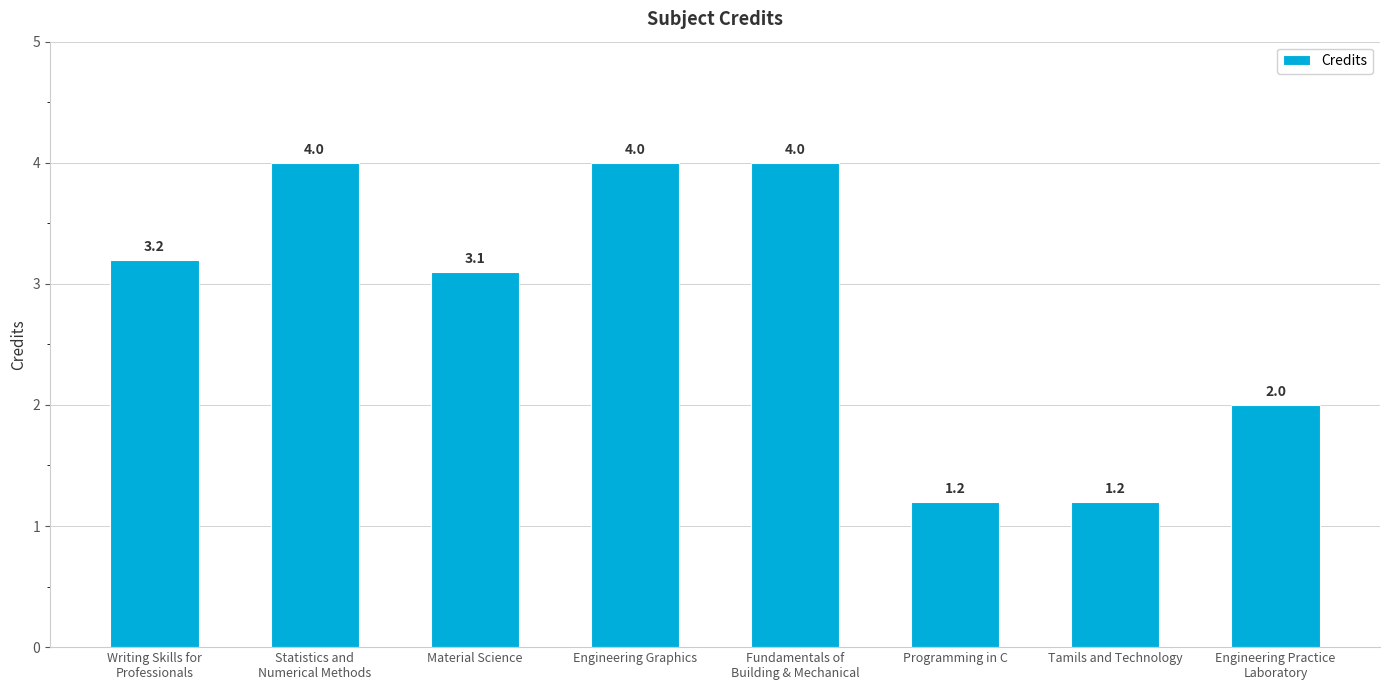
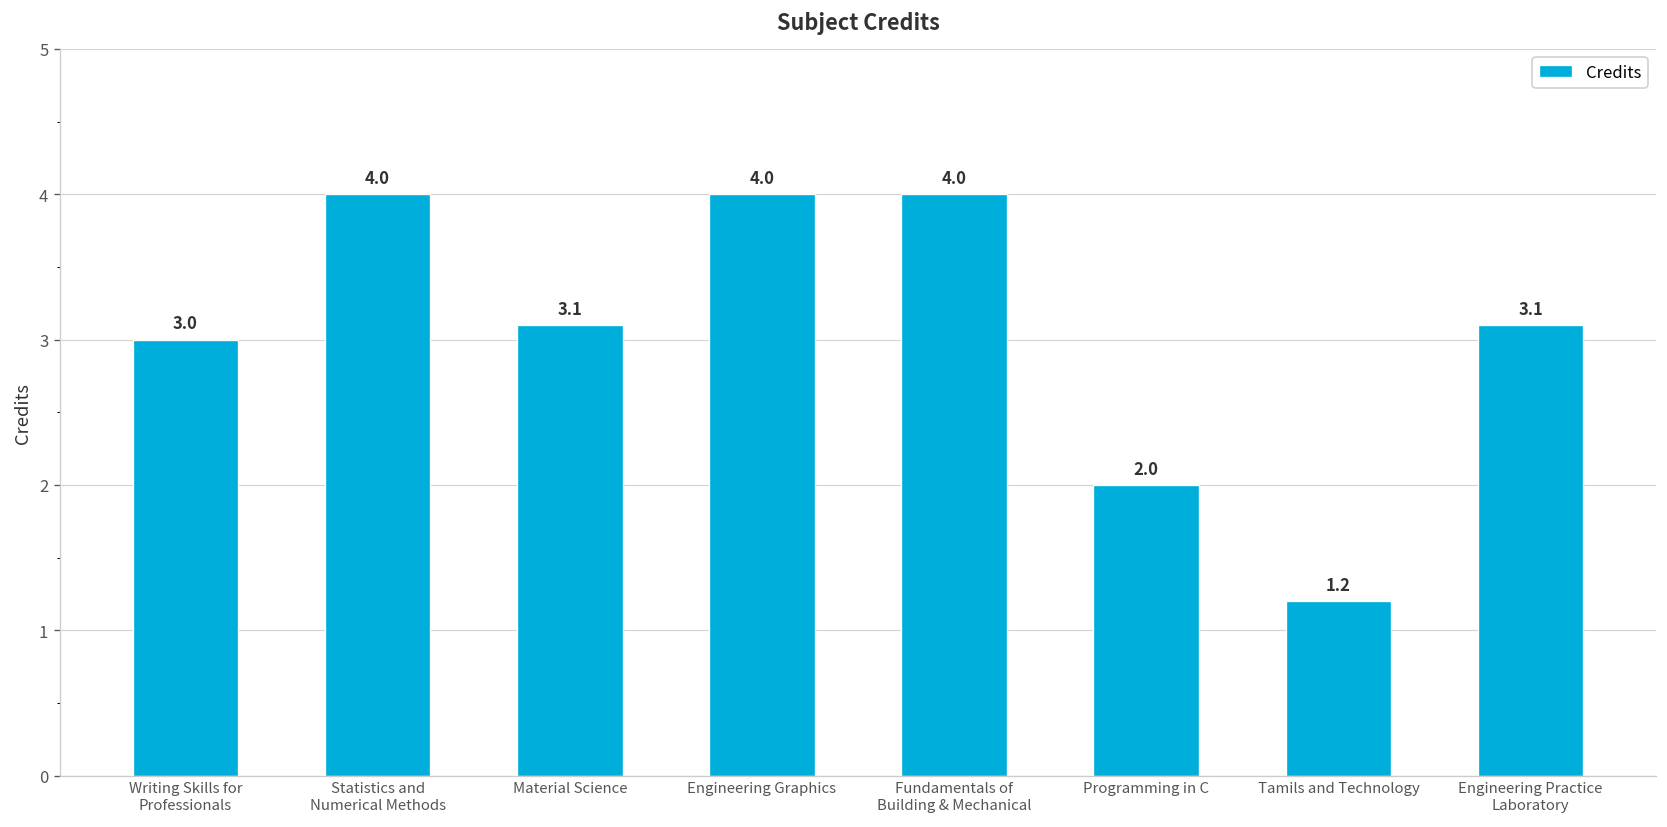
  {
-   "Writing Skills for Professionals": 3.2,
+   "Writing Skills for Professionals": 3.0,
    "Statistics and Numerical Methods": 4.0,
    "Material Science": 3.1,
    "Engineering Graphics": 4.0,
    "Fundamentals of Building & Mechanical": 4.0,
-   "Programming in C": 1.2,
+   "Programming in C": 2.0,
    "Tamils and Technology": 1.2,
-   "Engineering Practice Laboratory": 2.0
+   "Engineering Practice Laboratory": 3.1
  }
